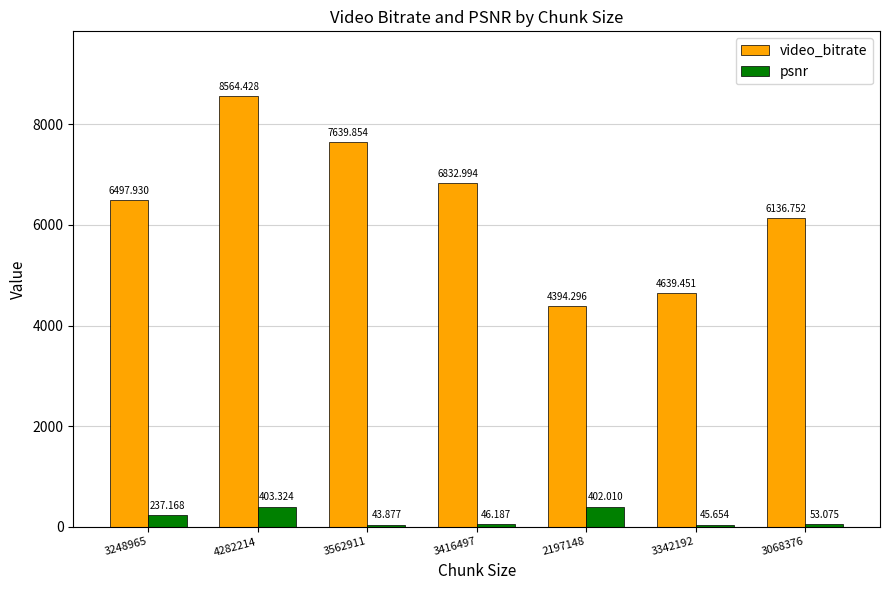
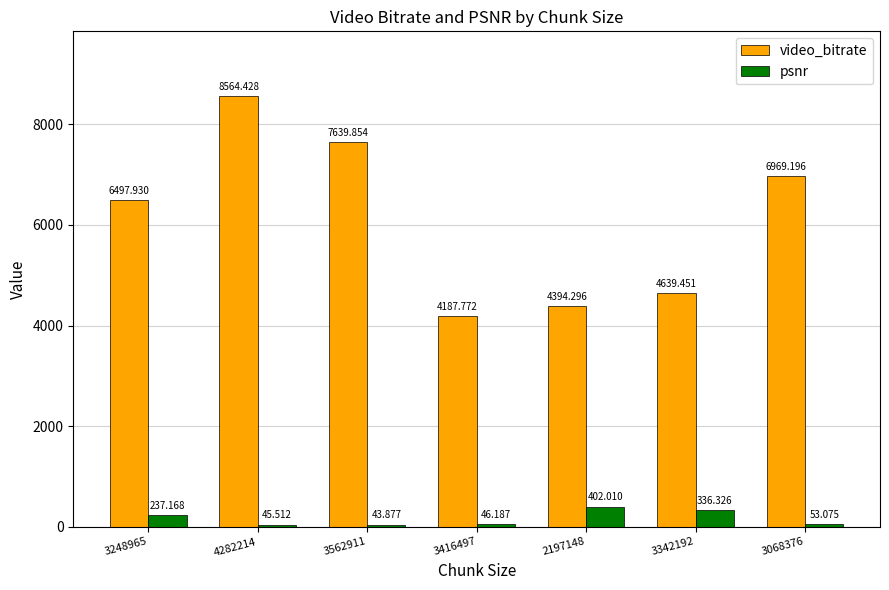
  {
    "video_bitrate": {
      "3248965": 6497.930,
      "4282214": 8564.428,
      "3562911": 7639.854,
-     "3416497": 6832.994,
+     "3416497": 4187.772,
      "2197148": 4394.296,
      "3342192": 4639.451,
-     "3068376": 6136.752
+     "3068376": 6969.196
    },
    "psnr": {
      "3248965": 237.168,
-     "4282214": 403.324,
+     "4282214": 45.512,
      "3562911": 43.877,
      "3416497": 46.187,
      "2197148": 402.010,
-     "3342192": 45.654,
+     "3342192": 336.326,
      "3068376": 53.075
    }
  }
